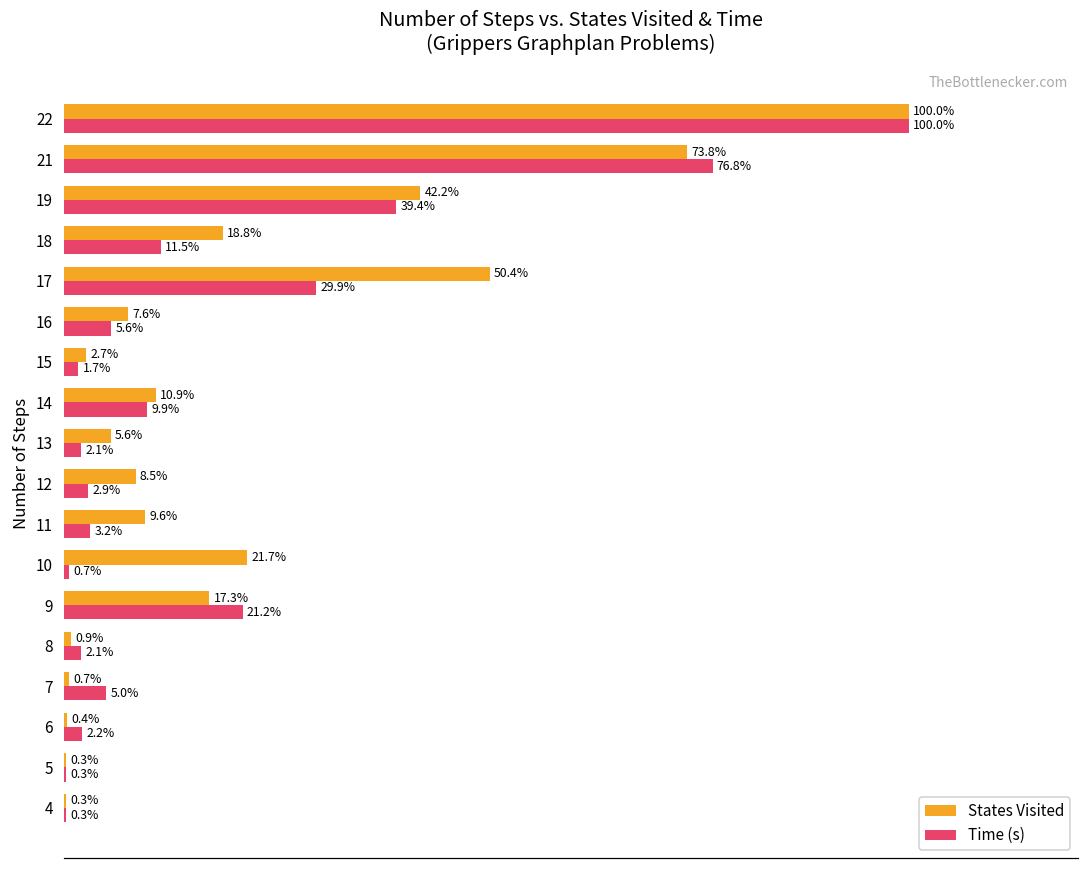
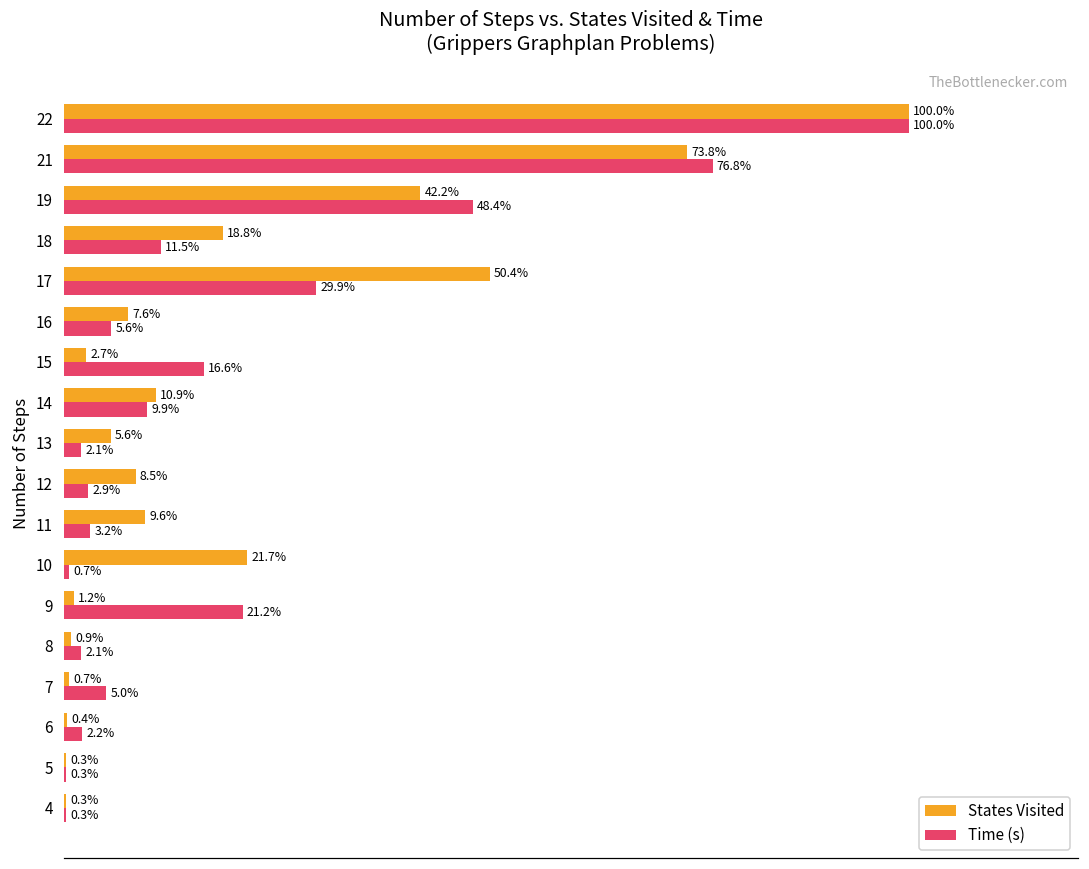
  {
    "States Visited": {
      "22": "100.0%",
      "21": "73.8%",
      "19": "42.2%",
      "18": "18.8%",
      "17": "50.4%",
      "16": "7.6%",
      "15": "2.7%",
      "14": "10.9%",
      "13": "5.6%",
      "12": "8.5%",
      "11": "9.6%",
      "10": "21.7%",
-     "9": "17.3%",
+     "9": "1.2%",
      "8": "0.9%",
      "7": "0.7%",
      "6": "0.4%",
      "5": "0.3%",
      "4": "0.3%"
    },
    "Time (s)": {
      "22": "100.0%",
      "21": "76.8%",
-     "19": "39.4%",
+     "19": "48.4%",
      "18": "11.5%",
      "17": "29.9%",
      "16": "5.6%",
-     "15": "1.7%",
+     "15": "16.6%",
      "14": "9.9%",
      "13": "2.1%",
      "12": "2.9%",
      "11": "3.2%",
      "10": "0.7%",
      "9": "21.2%",
      "8": "2.1%",
      "7": "5.0%",
      "6": "2.2%",
      "5": "0.3%",
      "4": "0.3%"
    }
  }
